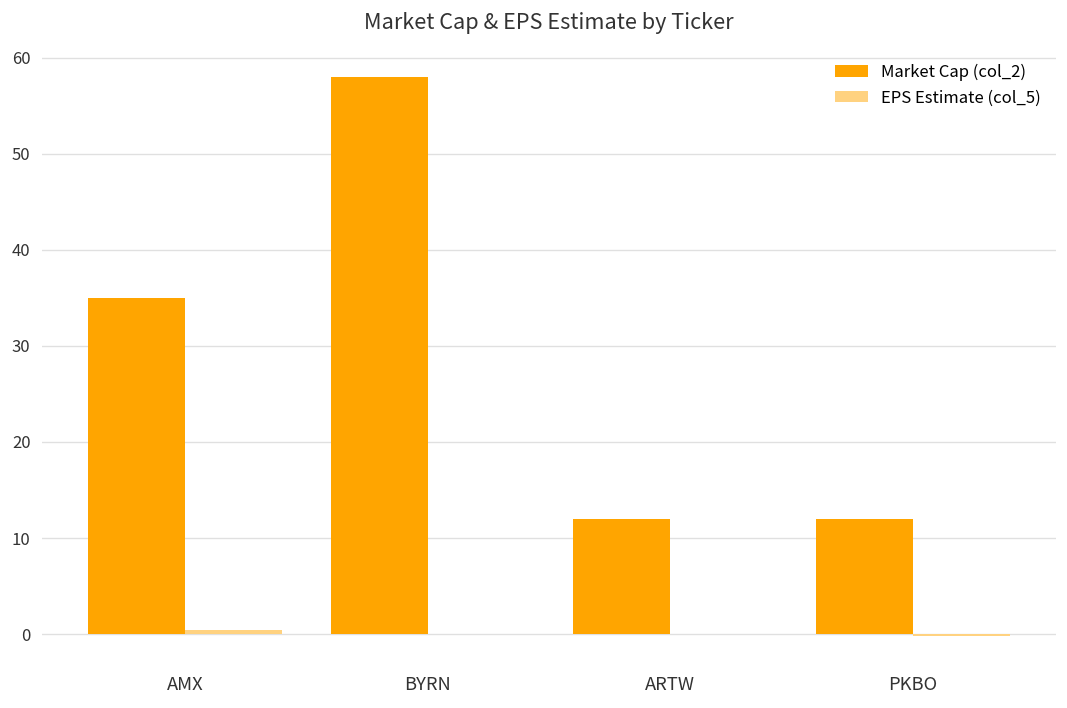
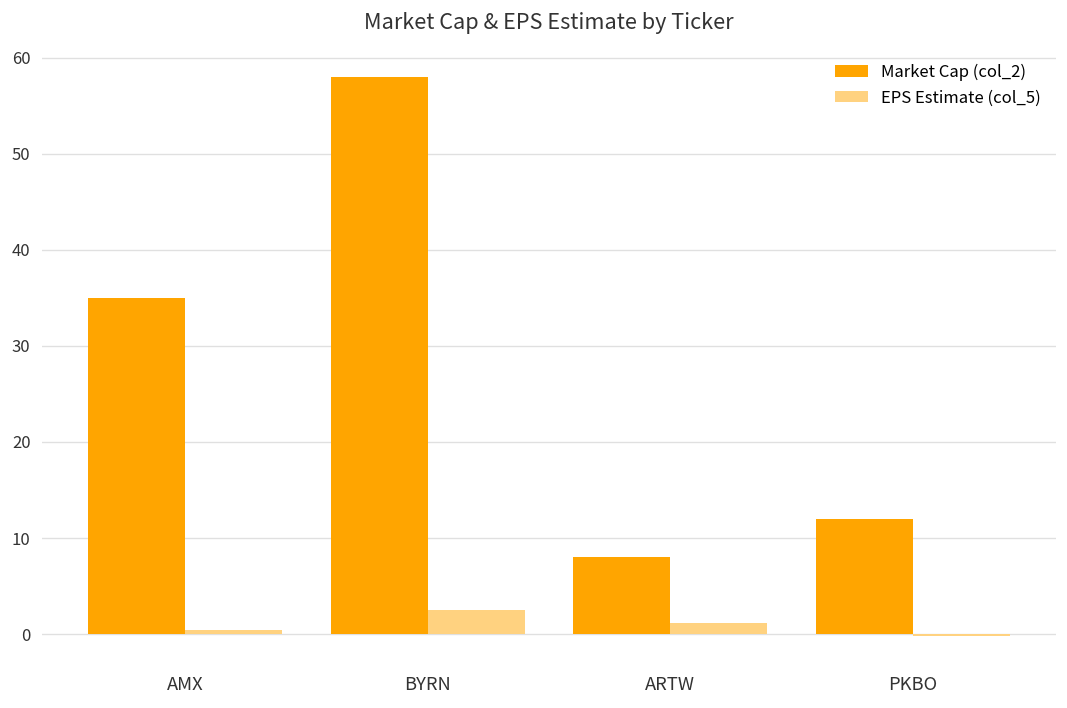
  {
    "Market Cap (col_2)": {
      "AMX": 35,
      "BYRN": 58,
-     "ARTW": 12,
+     "ARTW": 8,
      "PKBO": 12
    },
    "EPS Estimate (col_5)": {
      "AMX": 0,
-     "BYRN": 0,
-     "ARTW": 0
+     "BYRN": 3,
+     "ARTW": 1
    }
  }
